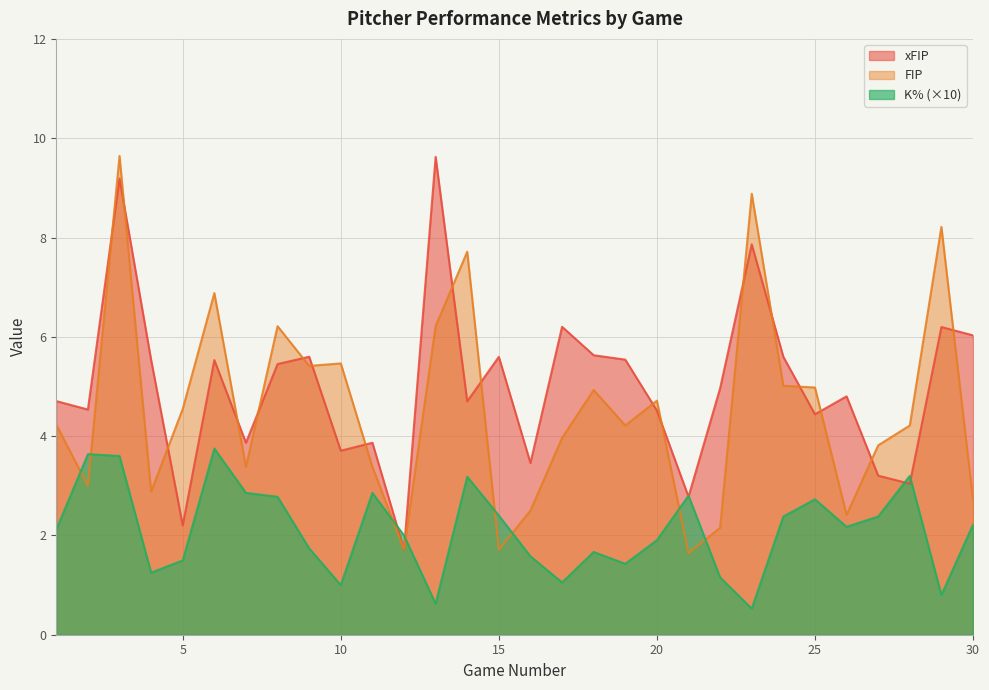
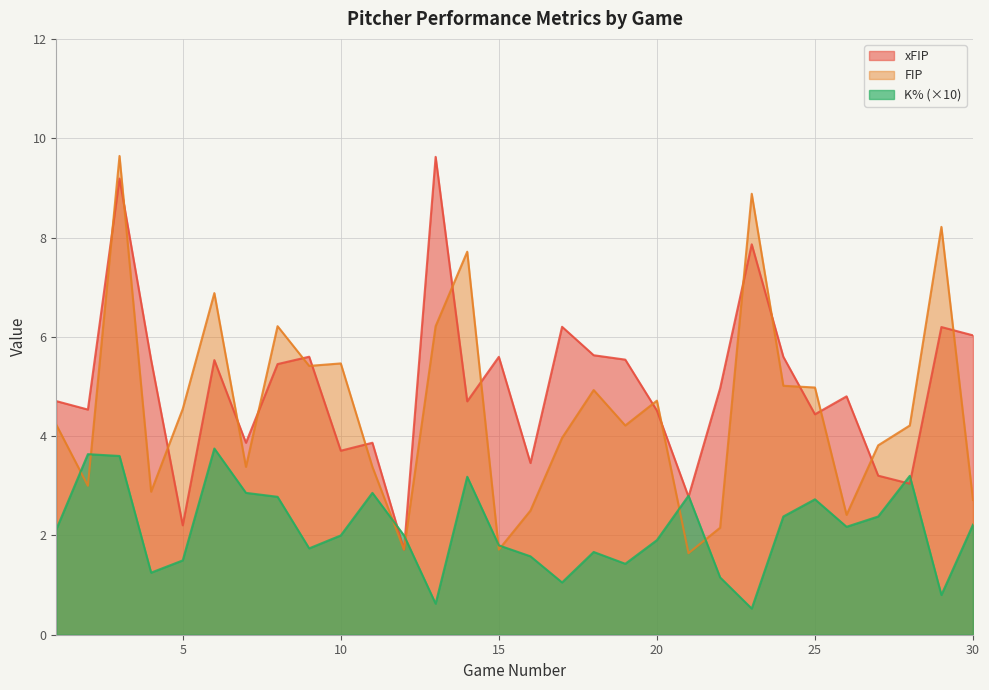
  {
    "K% (×10)": {
      "5": 1.5,
-     "10": 1.0,
-     "15": 2.4,
+     "10": 2.0,
+     "15": 1.8,
      "20": 1.9,
      "25": 2.7,
      "30": 2.2
    }
  }
